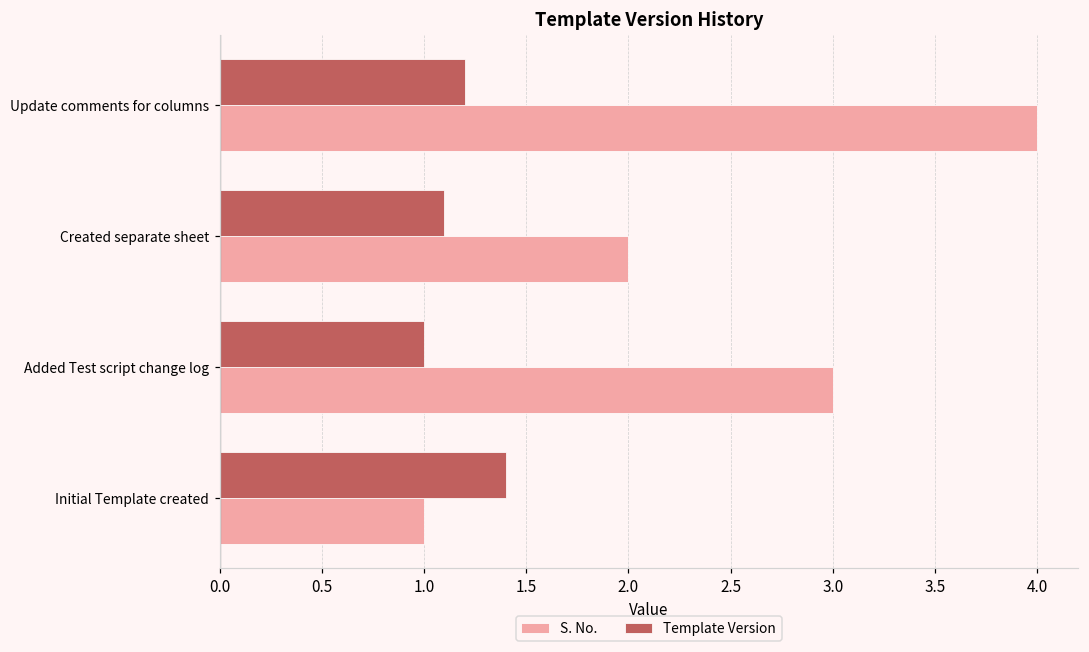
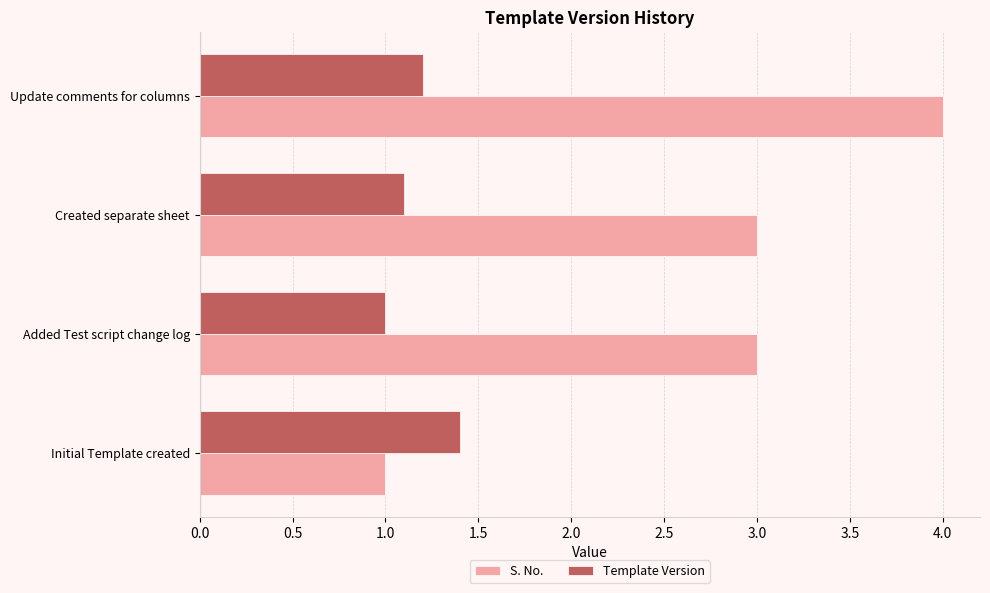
  {
    "S. No.": {
      "Update comments for columns": 4,
-     "Created separate sheet": 2,
+     "Created separate sheet": 3,
      "Added Test script change log": 3,
      "Initial Template created": 1
    },
    "Template Version": {
      "Update comments for columns": 1.20,
      "Created separate sheet": 1.10,
      "Added Test script change log": 1,
      "Initial Template created": 1.40
    }
  }
